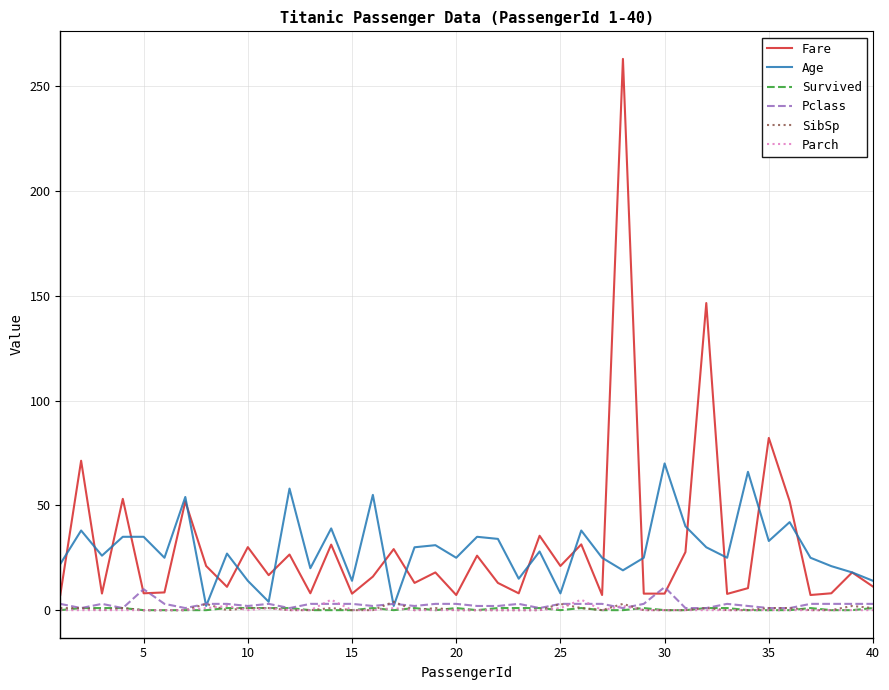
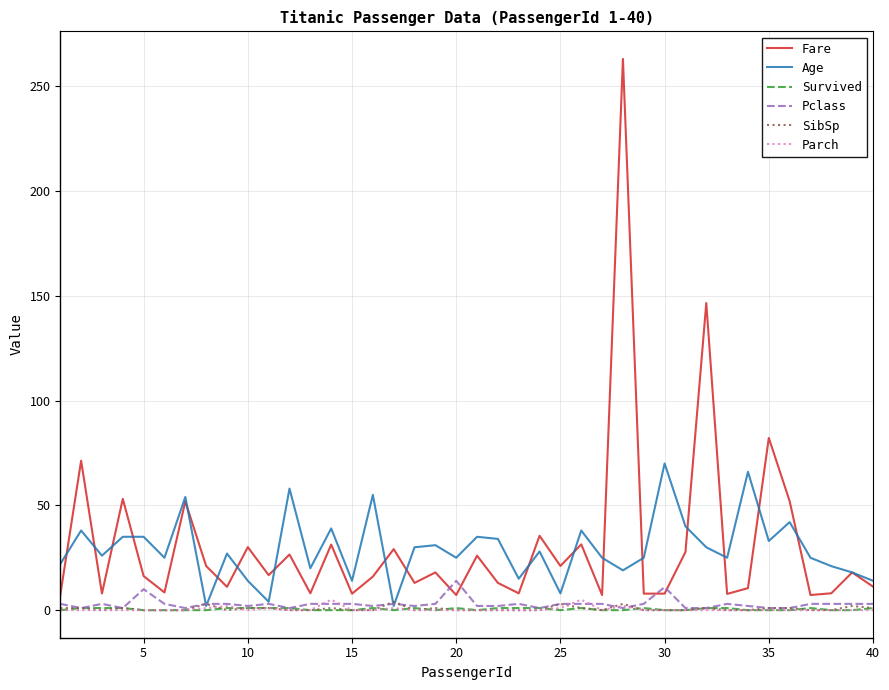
  {
    "Fare": {
-     "5": 8,
+     "5": 16,
      "10": 30,
      "15": 8,
      "20": 7,
      "25": 21,
      "30": 8,
      "35": 82,
      "40": 11
    },
    "Age": {
      "5": 35,
      "10": 14,
      "15": 14,
      "20": 25,
      "25": 8,
      "30": 70,
      "35": 33,
      "40": 14
    },
    "Pclass": {
      "5": 10,
      "15": 3,
-     "20": 3,
+     "20": 14,
      "30": 11,
      "40": 3
    }
  }
